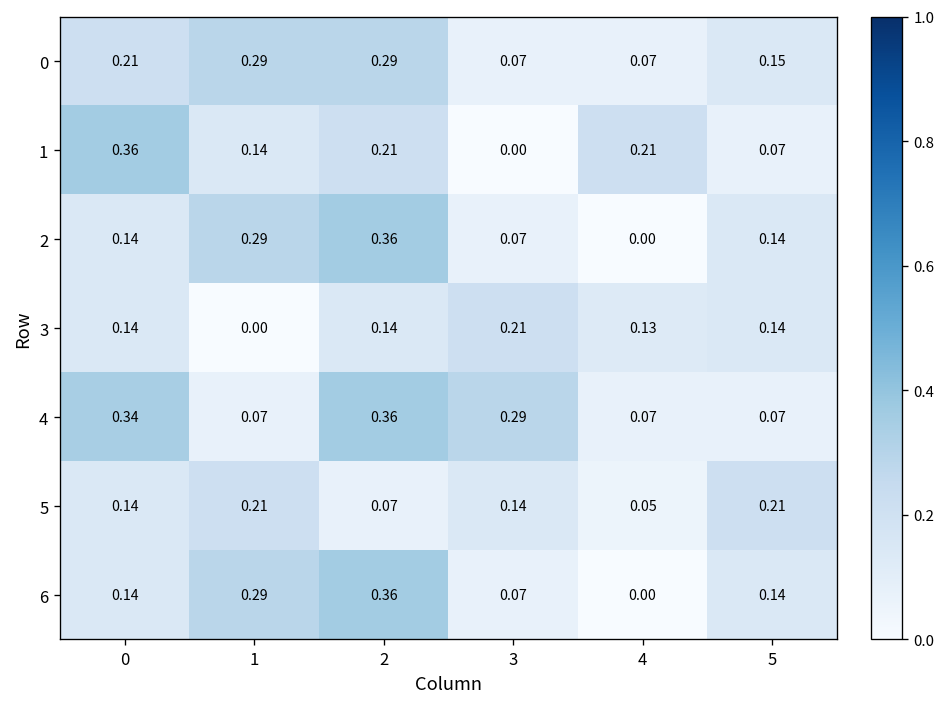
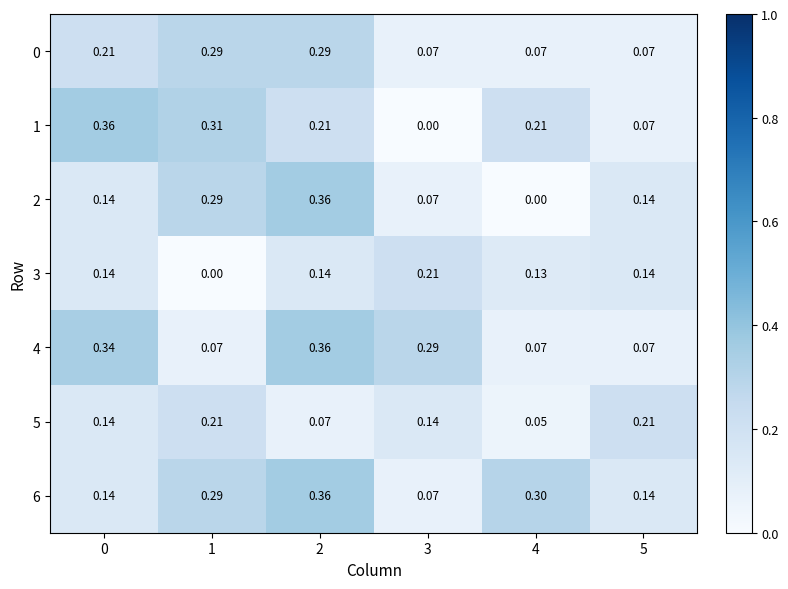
  {
    "0": {
      "0": 0.21,
      "1": 0.29,
      "2": 0.29,
      "3": 0.07,
      "4": 0.07,
-     "5": 0.15
+     "5": 0.07
    },
    "1": {
      "0": 0.36,
-     "1": 0.14,
+     "1": 0.31,
      "2": 0.21,
      "3": 0.00,
      "4": 0.21,
      "5": 0.07
    },
    "2": {
      "0": 0.14,
      "1": 0.29,
      "2": 0.36,
      "3": 0.07,
      "4": 0.00,
      "5": 0.14
    },
    "3": {
      "0": 0.14,
      "1": 0.00,
      "2": 0.14,
      "3": 0.21,
      "4": 0.13,
      "5": 0.14
    },
    "4": {
      "0": 0.34,
      "1": 0.07,
      "2": 0.36,
      "3": 0.29,
      "4": 0.07,
      "5": 0.07
    },
    "5": {
      "0": 0.14,
      "1": 0.21,
      "2": 0.07,
      "3": 0.14,
      "4": 0.05,
      "5": 0.21
    },
    "6": {
      "0": 0.14,
      "1": 0.29,
      "2": 0.36,
      "3": 0.07,
-     "4": 0.00,
+     "4": 0.30,
      "5": 0.14
    }
  }
